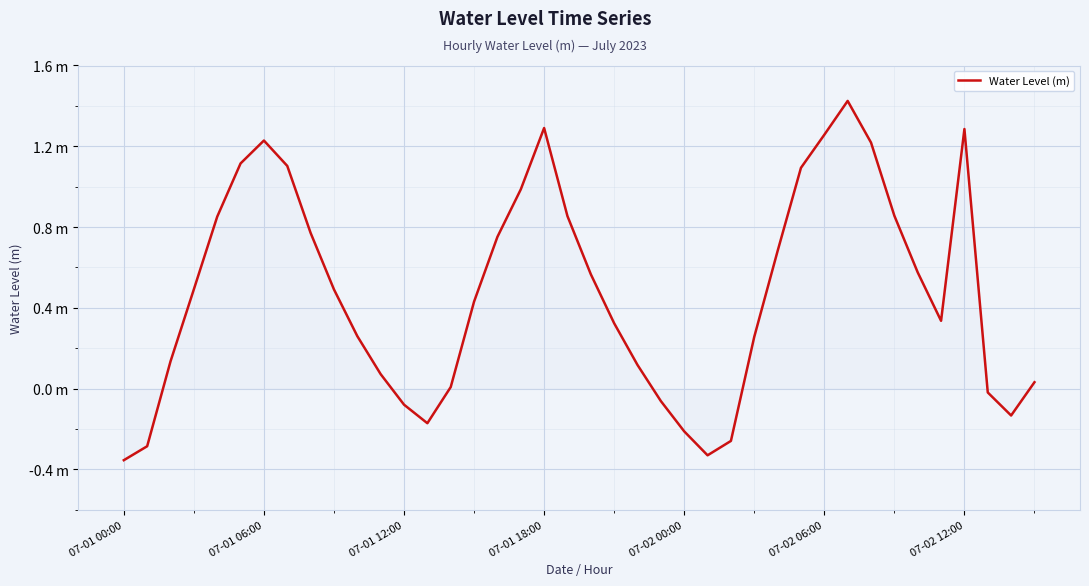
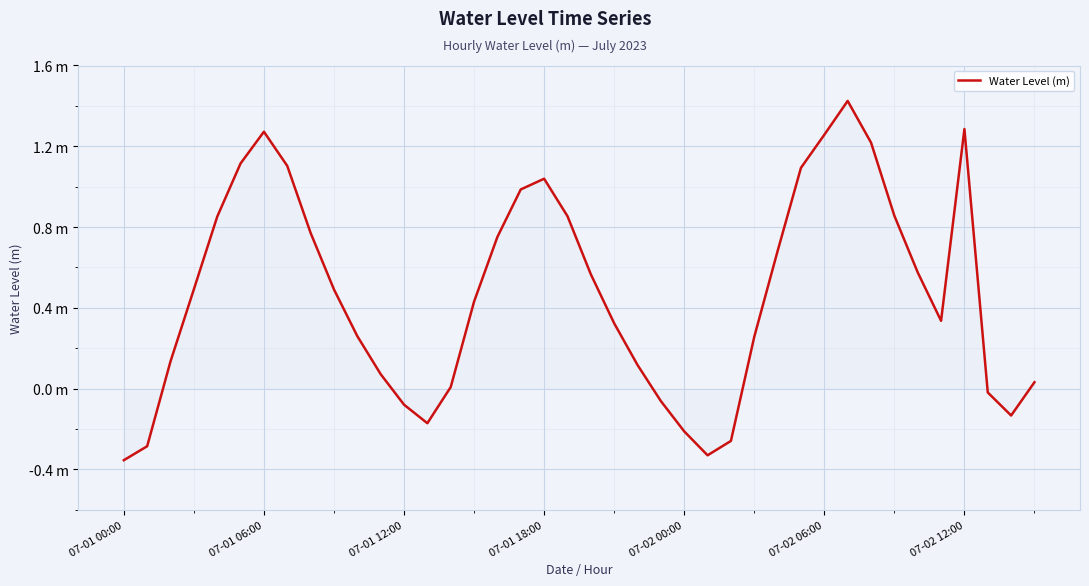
  {
    "Water Level (m)": {
      "07-01 00:00": "-0.35 m",
-     "07-01 06:00": "1.23 m",
+     "07-01 06:00": "1.27 m",
      "07-01 12:00": "-0.08 m",
-     "07-01 18:00": "1.29 m",
+     "07-01 18:00": "1.04 m",
      "07-02 00:00": "-0.21 m"
    }
  }
